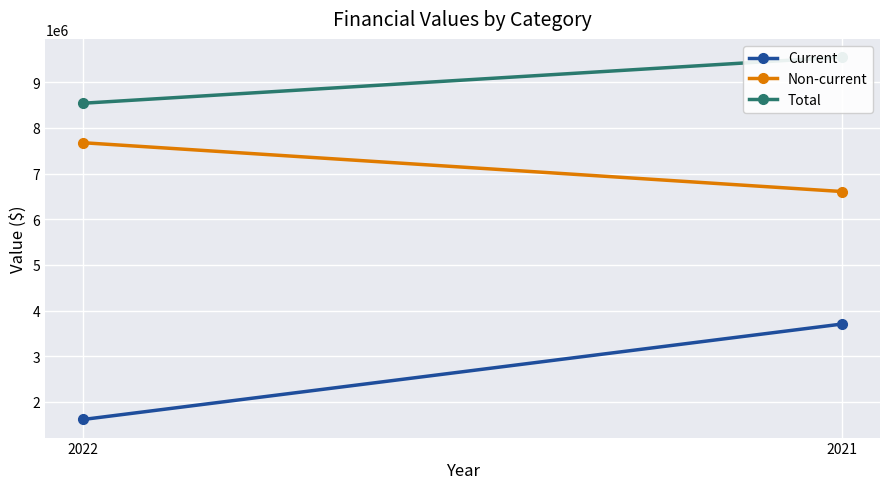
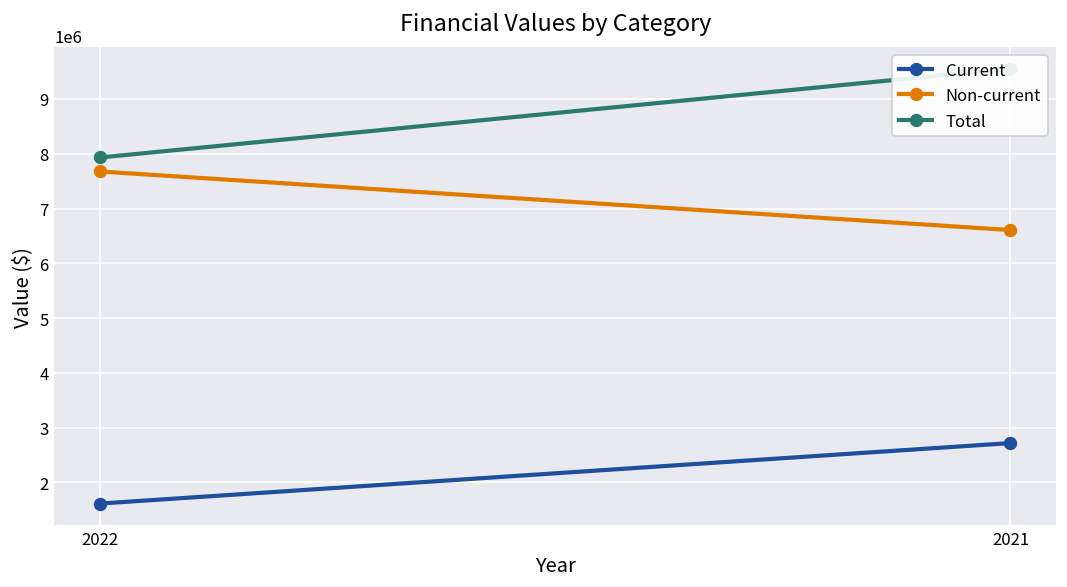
  {
    "Current": {
      "2022": 1600000,
-     "2021": 3700000
+     "2021": 2700000
    },
    "Non-current": {
      "2022": 7700000,
      "2021": 6600000
    },
    "Total": {
-     "2022": 8500000
+     "2022": 7900000
    }
  }
